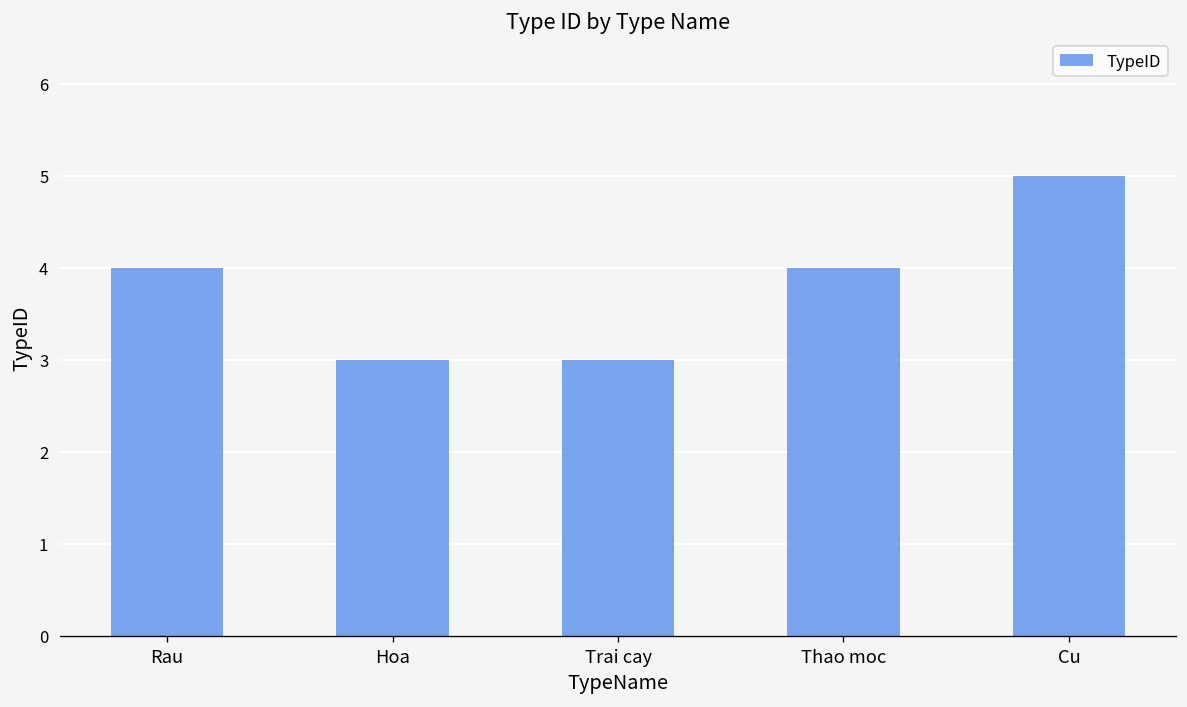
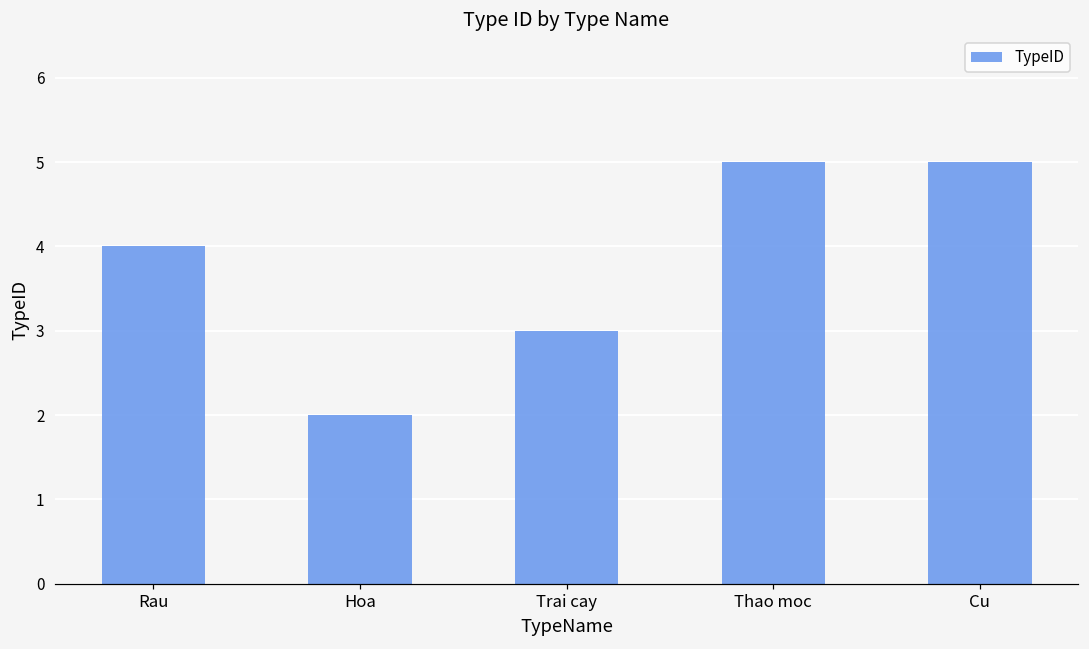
  {
    "Rau": 4,
-   "Hoa": 3,
+   "Hoa": 2,
    "Trai cay": 3,
-   "Thao moc": 4,
+   "Thao moc": 5,
    "Cu": 5
  }
